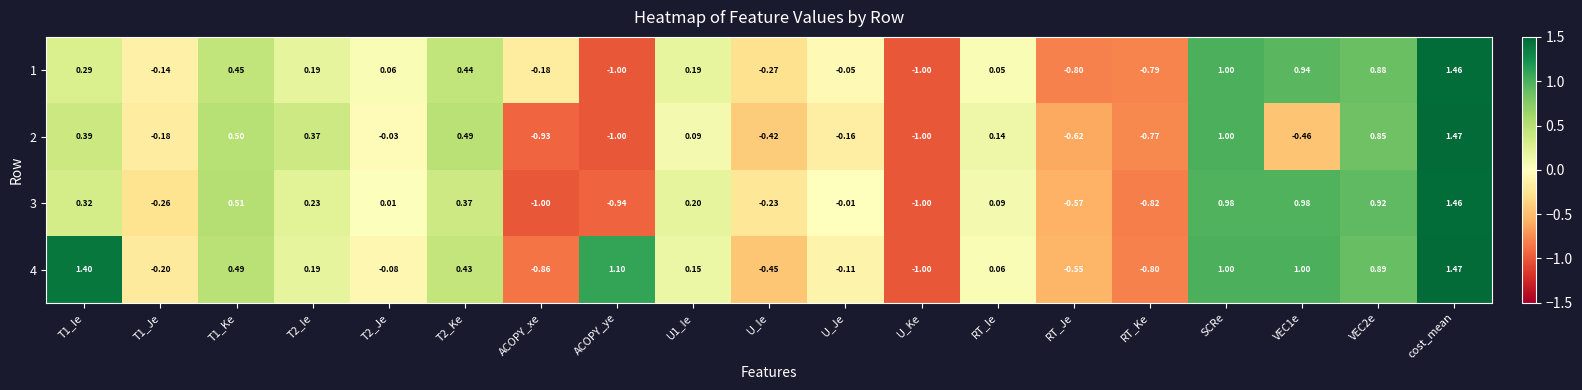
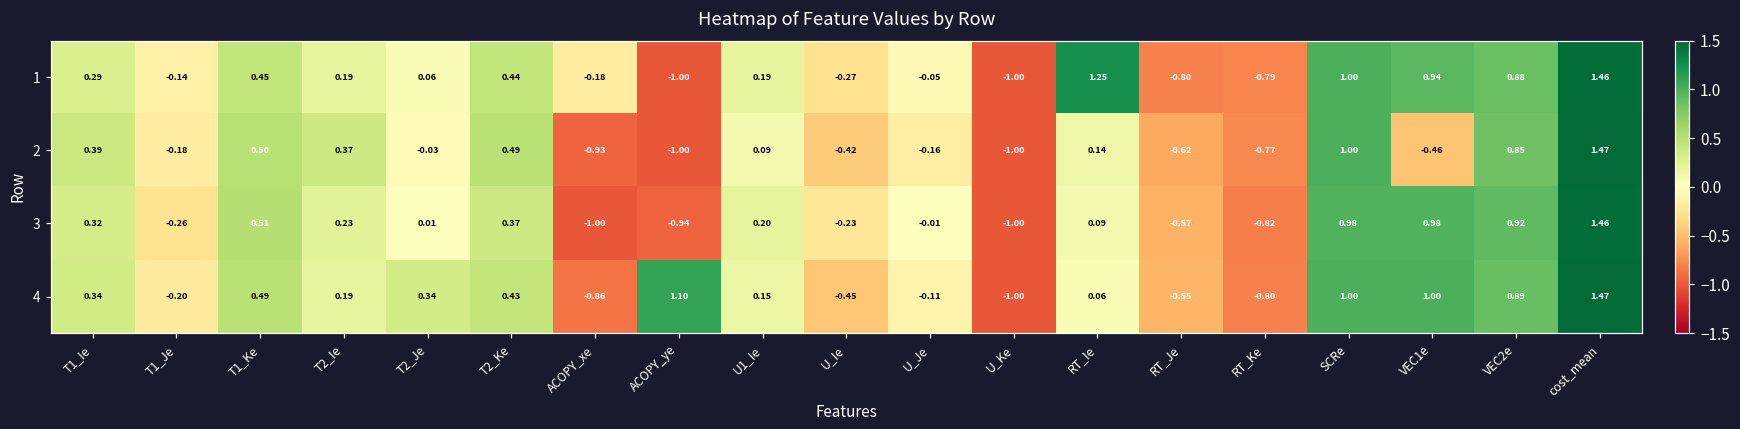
  {
    "1": {
      "T1_Ie": 0.29,
      "T1_Je": -0.14,
      "T1_Ke": 0.45,
      "T2_Ie": 0.19,
      "T2_Je": 0.06,
      "T2_Ke": 0.44,
      "ACOPY_xe": -0.18,
      "ACOPY_ye": -1.00,
      "U1_Ie": 0.19,
      "U_Ie": -0.27,
      "U_Je": -0.05,
      "U_Ke": -1.00,
-     "RT_Ie": 0.05,
+     "RT_Ie": 1.25,
      "RT_Je": -0.80,
      "RT_Ke": -0.79,
      "SCRe": 1.00,
      "VEC1e": 0.94,
      "VEC2e": 0.88,
      "cost_mean": 1.46
    },
    "2": {
      "T1_Ie": 0.39,
      "T1_Je": -0.18,
      "T1_Ke": 0.50,
      "T2_Ie": 0.37,
      "T2_Je": -0.03,
      "T2_Ke": 0.49,
      "ACOPY_xe": -0.93,
      "ACOPY_ye": -1.00,
      "U1_Ie": 0.09,
      "U_Ie": -0.42,
      "U_Je": -0.16,
      "U_Ke": -1.00,
      "RT_Ie": 0.14,
      "RT_Je": -0.62,
      "RT_Ke": -0.77,
      "SCRe": 1.00,
      "VEC1e": -0.46,
      "VEC2e": 0.85,
      "cost_mean": 1.47
    },
    "3": {
      "T1_Ie": 0.32,
      "T1_Je": -0.26,
      "T1_Ke": 0.51,
      "T2_Ie": 0.23,
      "T2_Je": 0.01,
      "T2_Ke": 0.37,
      "ACOPY_xe": -1.00,
      "ACOPY_ye": -0.94,
      "U1_Ie": 0.20,
      "U_Ie": -0.23,
      "U_Je": -0.01,
      "U_Ke": -1.00,
      "RT_Ie": 0.09,
      "RT_Je": -0.57,
      "RT_Ke": -0.82,
      "SCRe": 0.98,
      "VEC1e": 0.98,
      "VEC2e": 0.92,
      "cost_mean": 1.46
    },
    "4": {
-     "T1_Ie": 1.40,
+     "T1_Ie": 0.34,
      "T1_Je": -0.20,
      "T1_Ke": 0.49,
      "T2_Ie": 0.19,
-     "T2_Je": -0.08,
+     "T2_Je": 0.34,
      "T2_Ke": 0.43,
      "ACOPY_xe": -0.86,
      "ACOPY_ye": 1.10,
      "U1_Ie": 0.15,
      "U_Ie": -0.45,
      "U_Je": -0.11,
      "U_Ke": -1.00,
      "RT_Ie": 0.06,
      "RT_Je": -0.55,
      "RT_Ke": -0.80,
      "SCRe": 1.00,
      "VEC1e": 1.00,
      "VEC2e": 0.89,
      "cost_mean": 1.47
    }
  }
